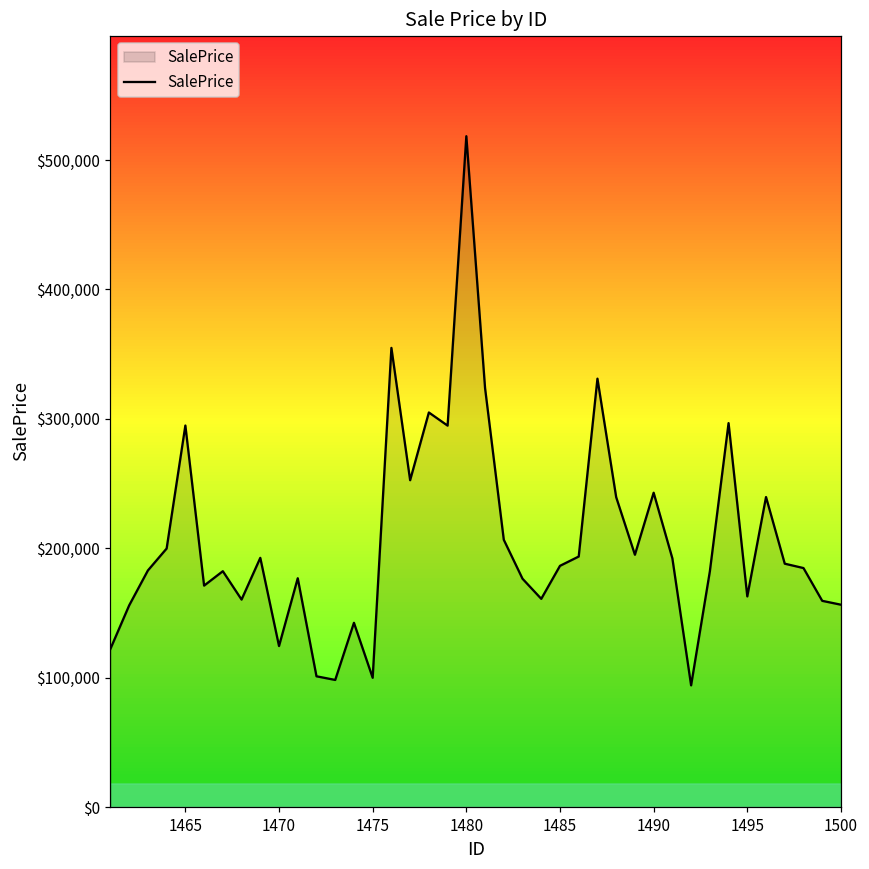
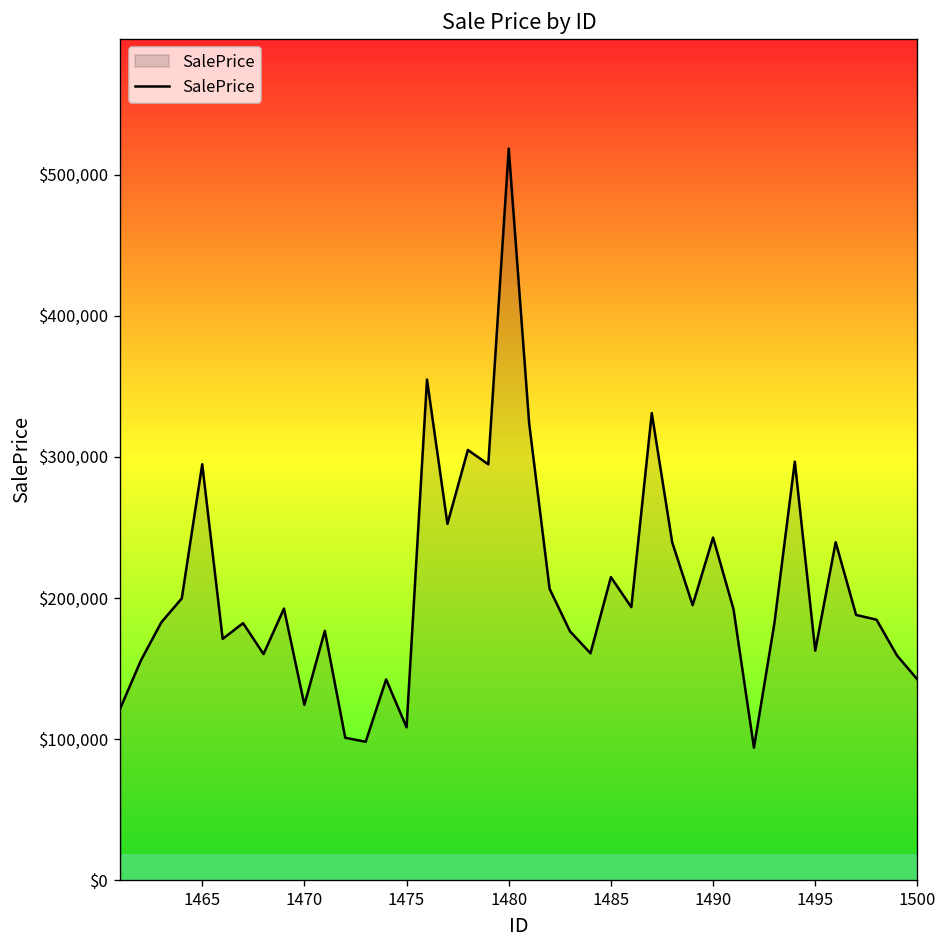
  {
    "1465": "$295,000",
    "1470": "$124,000",
-   "1475": "$100,000",
+   "1475": "$108,000",
    "1480": "$518,000",
-   "1485": "$186,000",
+   "1485": "$215,000",
    "1490": "$243,000",
    "1495": "$163,000",
-   "1500": "$156,000"
+   "1500": "$142,000"
  }
